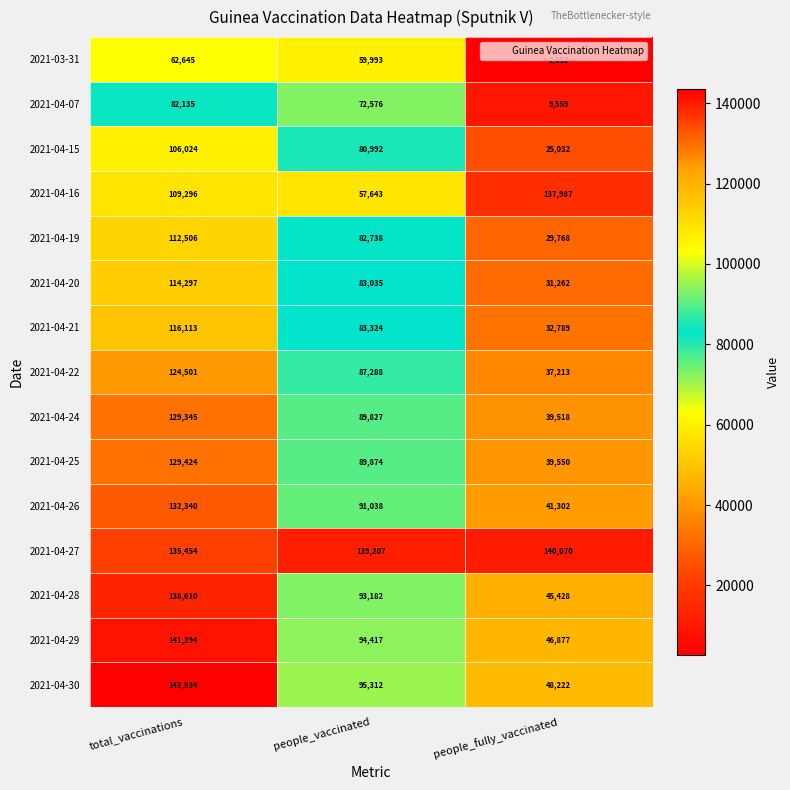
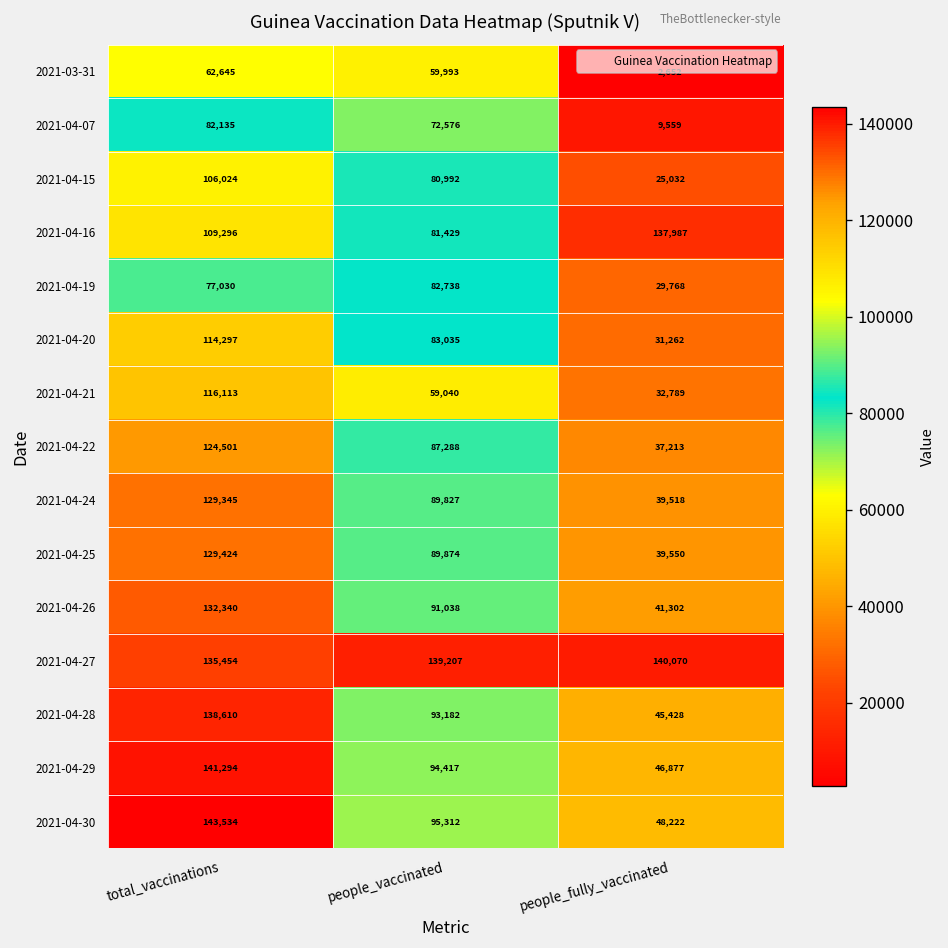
  {
    "2021-03-31": {
      "total_vaccinations": "62,645",
      "people_vaccinated": "59,993"
    },
    "2021-04-07": {
      "total_vaccinations": "82,135",
      "people_vaccinated": "72,576",
      "people_fully_vaccinated": "9,559"
    },
    "2021-04-15": {
      "total_vaccinations": "106,024",
      "people_vaccinated": "80,992",
      "people_fully_vaccinated": "25,032"
    },
    "2021-04-16": {
      "total_vaccinations": "109,296",
-     "people_vaccinated": "57,643",
+     "people_vaccinated": "81,429",
      "people_fully_vaccinated": "137,987"
    },
    "2021-04-19": {
-     "total_vaccinations": "112,506",
+     "total_vaccinations": "77,030",
      "people_vaccinated": "82,738",
      "people_fully_vaccinated": "29,768"
    },
    "2021-04-20": {
      "total_vaccinations": "114,297",
      "people_vaccinated": "83,035",
      "people_fully_vaccinated": "31,262"
    },
    "2021-04-21": {
      "total_vaccinations": "116,113",
-     "people_vaccinated": "83,324",
+     "people_vaccinated": "59,040",
      "people_fully_vaccinated": "32,789"
    },
    "2021-04-22": {
      "total_vaccinations": "124,501",
      "people_vaccinated": "87,288",
      "people_fully_vaccinated": "37,213"
    },
    "2021-04-24": {
      "total_vaccinations": "129,345",
      "people_vaccinated": "89,827",
      "people_fully_vaccinated": "39,518"
    },
    "2021-04-25": {
      "total_vaccinations": "129,424",
      "people_vaccinated": "89,874",
      "people_fully_vaccinated": "39,550"
    },
    "2021-04-26": {
      "total_vaccinations": "132,340",
      "people_vaccinated": "91,038",
      "people_fully_vaccinated": "41,302"
    },
    "2021-04-27": {
      "total_vaccinations": "135,454",
      "people_vaccinated": "139,207",
      "people_fully_vaccinated": "140,070"
    },
    "2021-04-28": {
      "total_vaccinations": "138,610",
      "people_vaccinated": "93,182",
      "people_fully_vaccinated": "45,428"
    },
    "2021-04-29": {
      "total_vaccinations": "141,294",
      "people_vaccinated": "94,417",
      "people_fully_vaccinated": "46,877"
    },
    "2021-04-30": {
      "total_vaccinations": "143,534",
      "people_vaccinated": "95,312",
      "people_fully_vaccinated": "48,222"
    }
  }
